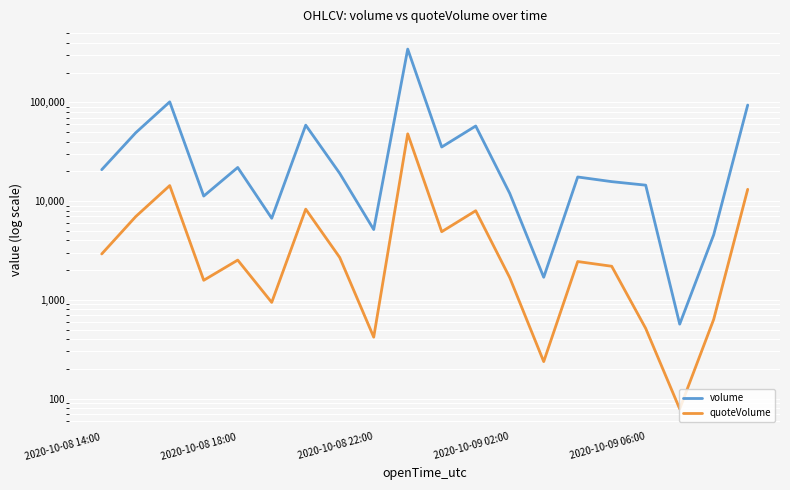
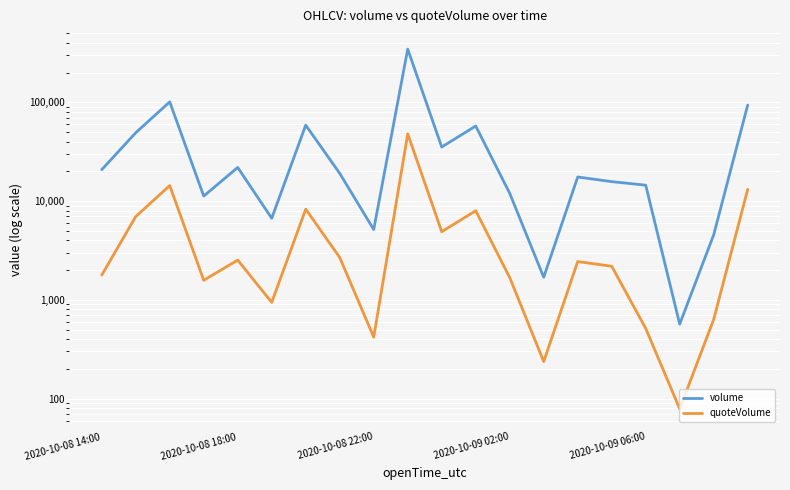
  {
    "volume": {
      "2020-10-08 14:00": "21,000",
      "2020-10-08 18:00": "22,000",
      "2020-10-08 22:00": "5,000",
      "2020-10-09 02:00": "12,000",
      "2020-10-09 06:00": "14,000"
    },
    "quoteVolume": {
-     "2020-10-08 14:00": "2,900",
+     "2020-10-08 14:00": "1,800",
      "2020-10-08 18:00": "2,500",
      "2020-10-08 22:00": "420",
      "2020-10-09 02:00": "1,700",
      "2020-10-09 06:00": "500"
    }
  }
